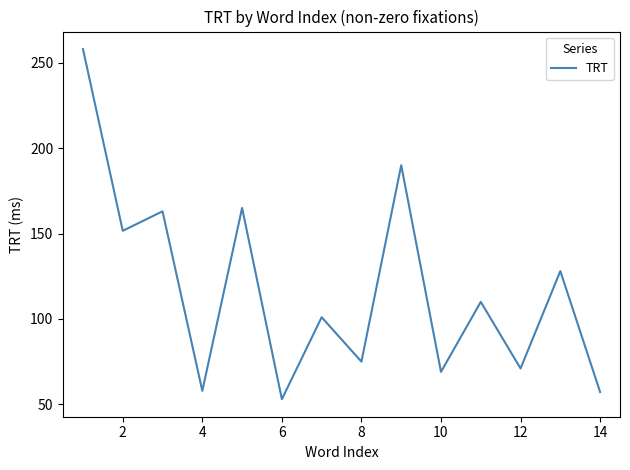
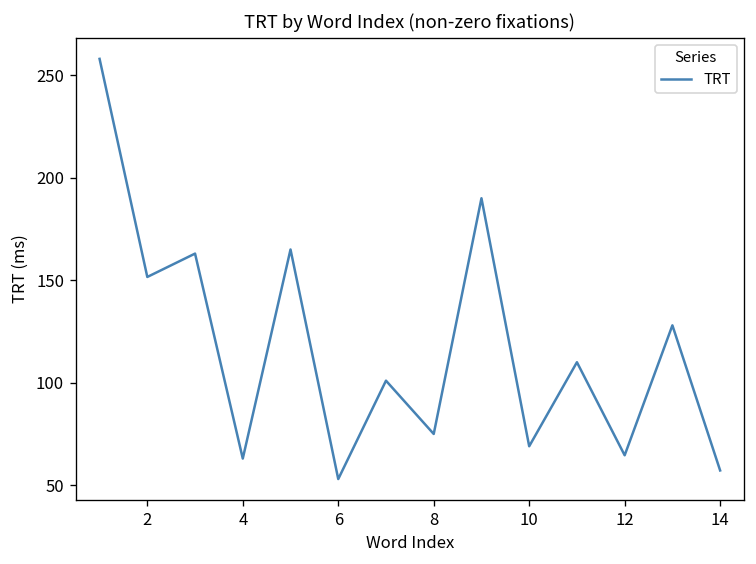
  {
    "2": 152,
-   "4": 58,
+   "4": 63,
    "6": 53,
    "8": 75,
    "10": 69,
-   "12": 71,
+   "12": 65,
    "14": 57
  }
